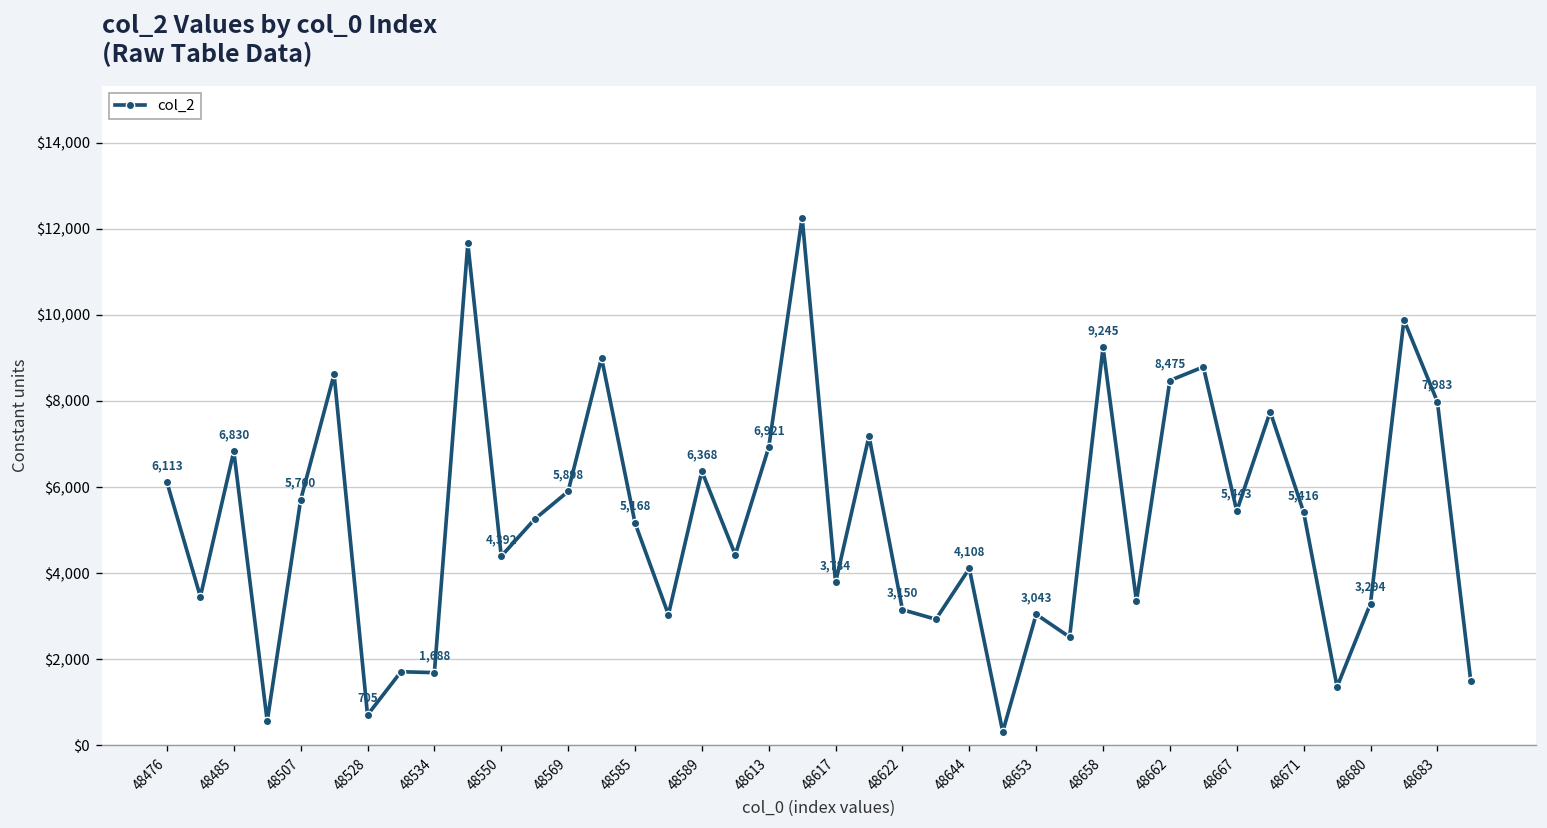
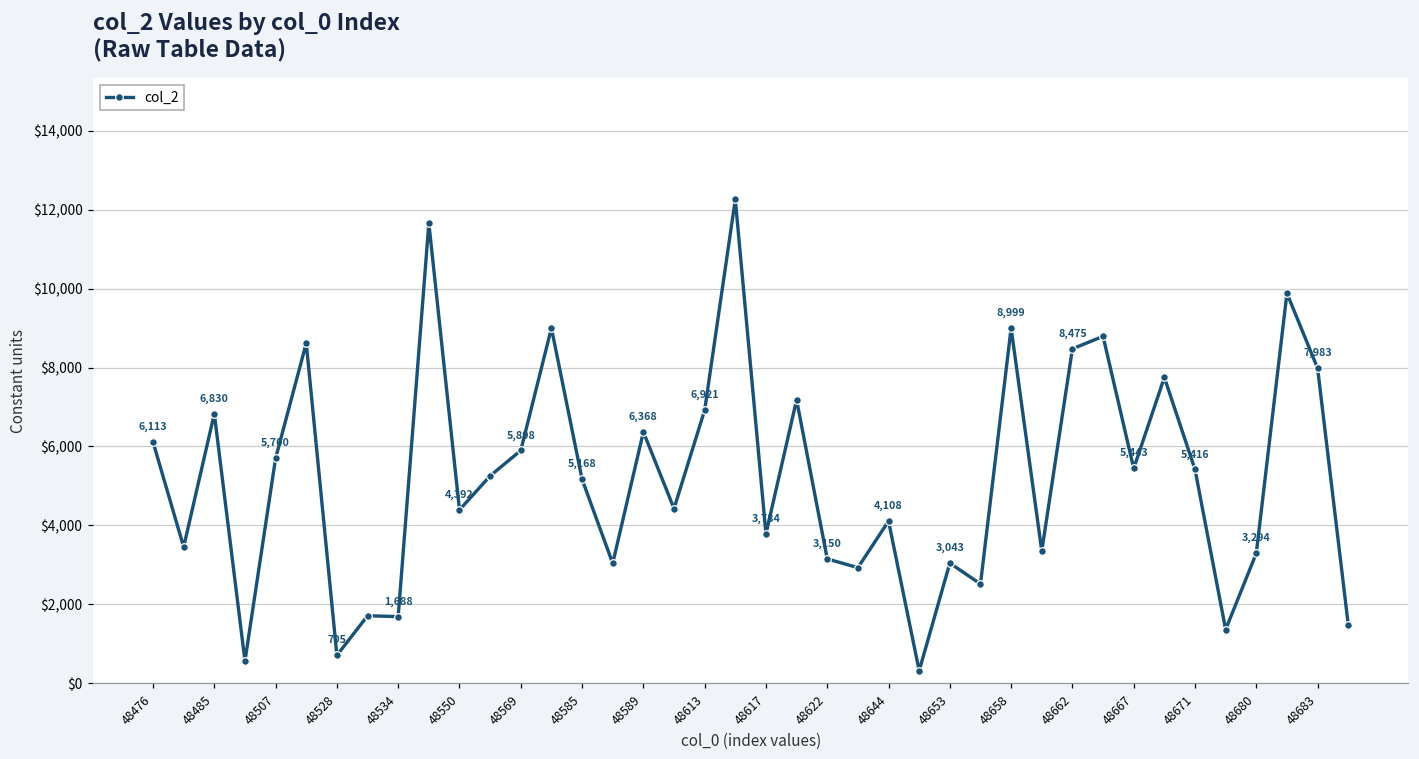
  {
    "48476": "6,113",
    "48485": "6,830",
    "48507": "5,700",
    "48528": "705",
    "48534": "1,688",
    "48550": "4,392",
    "48569": "5,898",
    "48585": "5,168",
    "48589": "6,368",
    "48613": "6,921",
    "48617": "3,784",
    "48622": "3,150",
    "48644": "4,108",
    "48653": "3,043",
-   "48658": "9,245",
+   "48658": "8,999",
    "48662": "8,475",
    "48667": "5,443",
    "48671": "5,416",
    "48680": "3,294",
    "48683": "7,983"
  }
